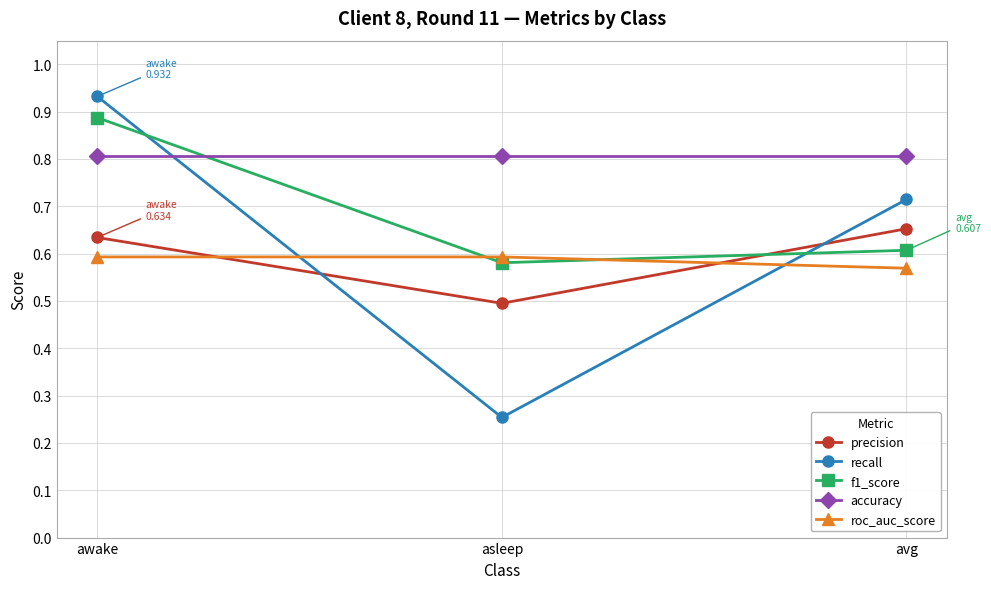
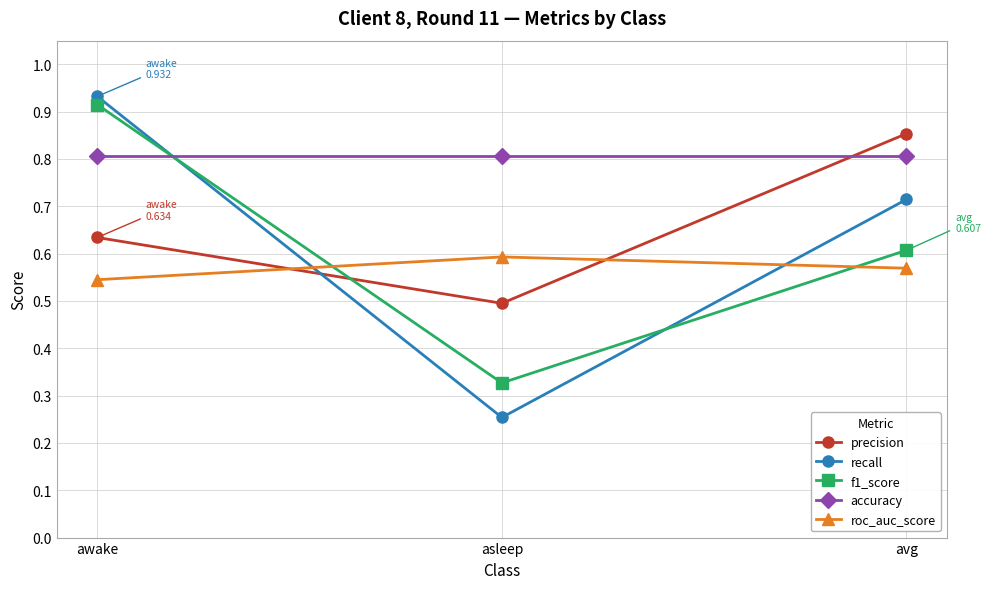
  {
    "precision": {
      "asleep": 0.50,
-     "avg": 0.65
+     "avg": 0.85
    },
    "recall": {
      "awake": 0.932
    },
    "f1_score": {
-     "awake": 0.89,
-     "asleep": 0.58
+     "awake": 0.91,
+     "asleep": 0.33
    },
    "accuracy": {
      "awake": 0.81,
      "asleep": 0.81,
      "avg": 0.81
    },
    "roc_auc_score": {
-     "awake": 0.59,
+     "awake": 0.54,
      "asleep": 0.59,
      "avg": 0.57
    }
  }
